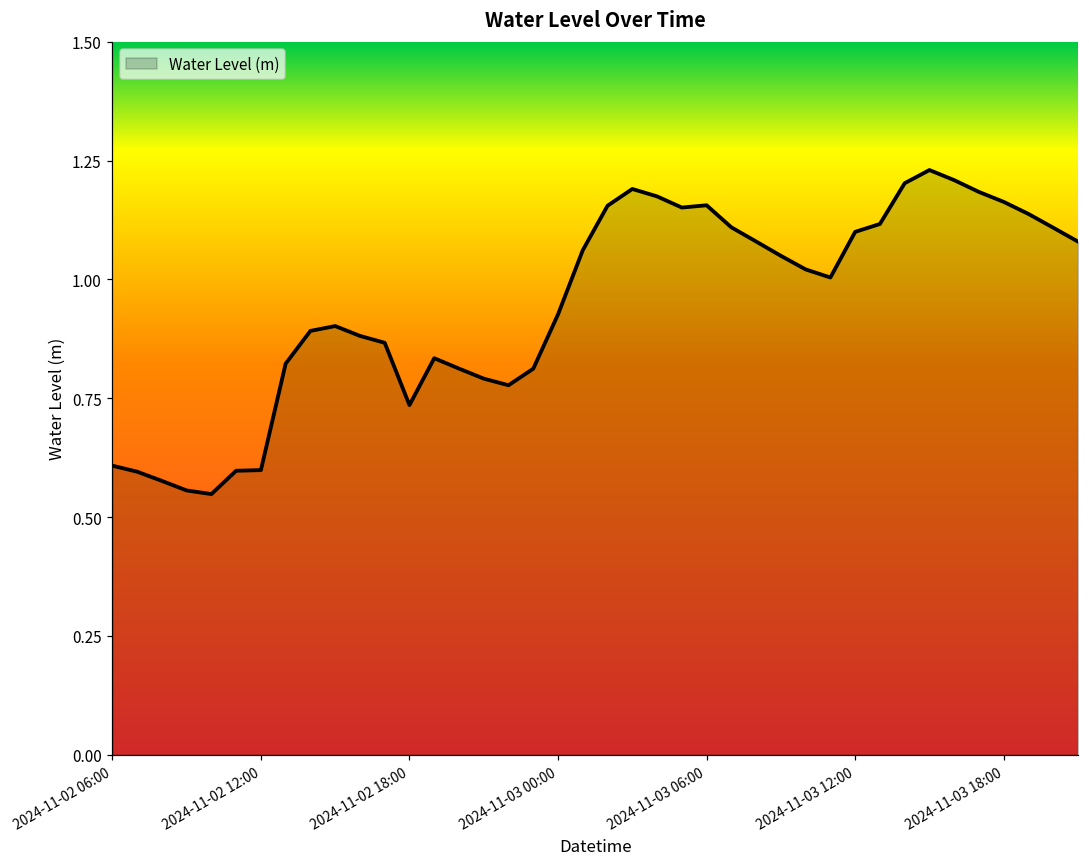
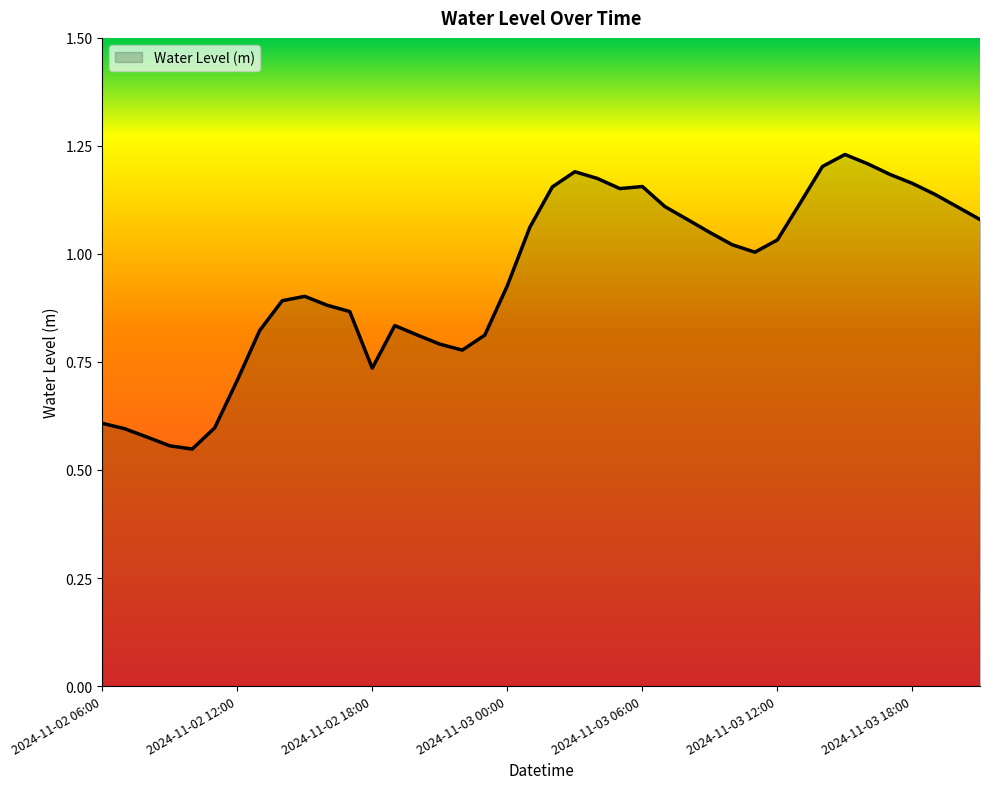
  {
    "2024-11-02 06:00": 0.61,
-   "2024-11-02 12:00": 0.60,
+   "2024-11-02 12:00": 0.71,
    "2024-11-02 18:00": 0.74,
    "2024-11-03 00:00": 0.93,
    "2024-11-03 06:00": 1.16,
-   "2024-11-03 12:00": 1.10,
+   "2024-11-03 12:00": 1.03,
    "2024-11-03 18:00": 1.16
  }
